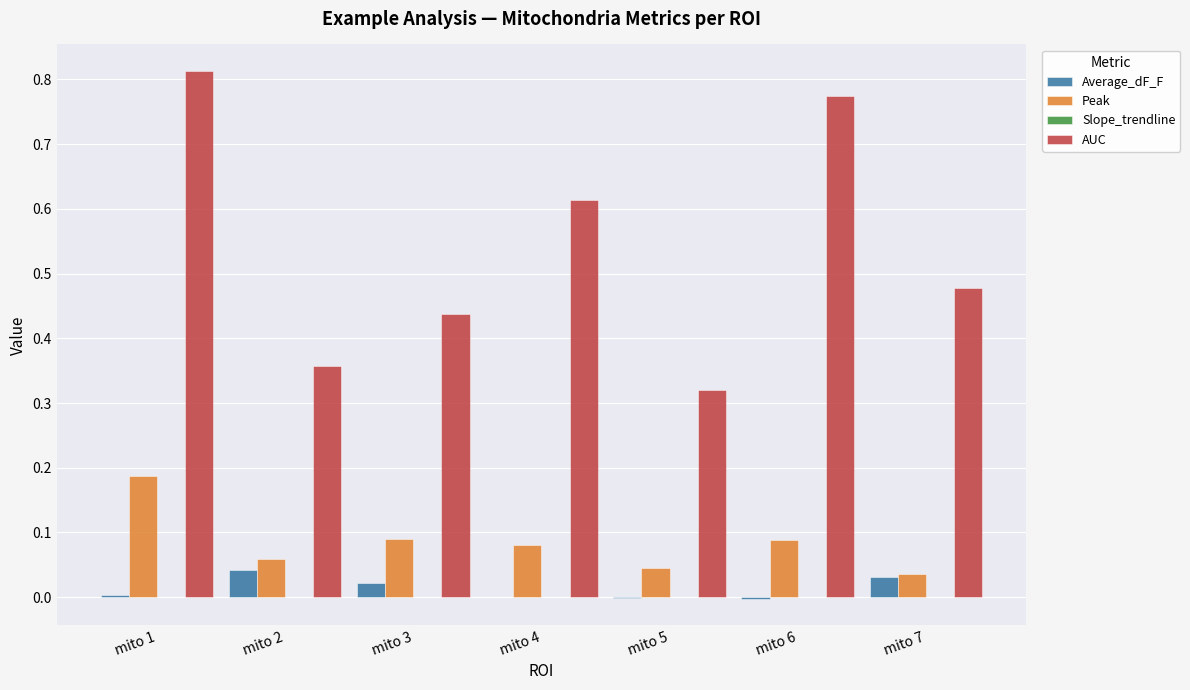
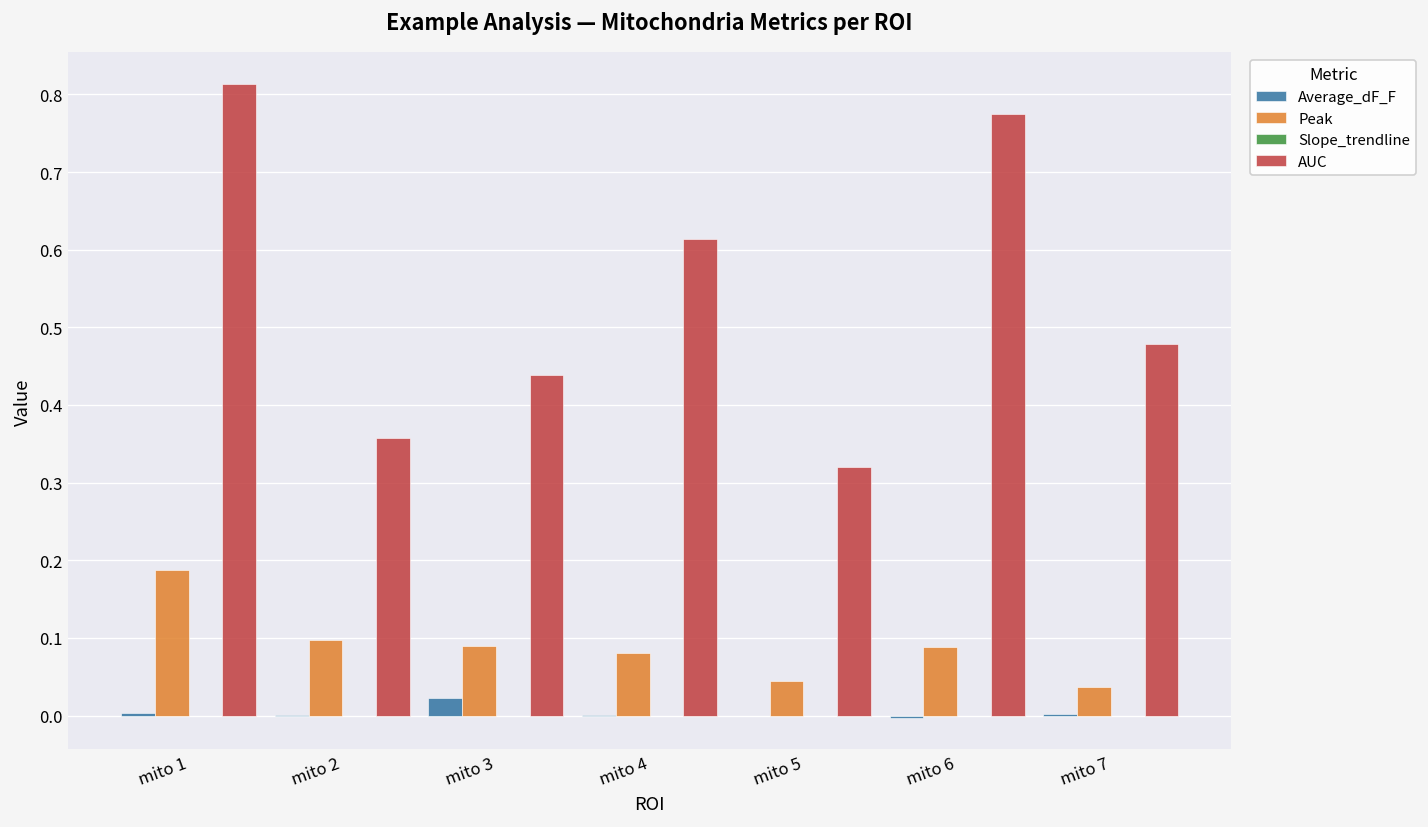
  {
    "Average_dF_F": {
-     "mito 2": 0.04,
+     "mito 2": 0.00,
      "mito 3": 0.02,
-     "mito 7": 0.03
+     "mito 7": 0.00
    },
    "Peak": {
      "mito 1": 0.19,
-     "mito 2": 0.06,
+     "mito 2": 0.10,
      "mito 3": 0.09,
      "mito 4": 0.08,
      "mito 5": 0.04,
      "mito 6": 0.09,
      "mito 7": 0.04
    },
    "AUC": {
      "mito 1": 0.81,
      "mito 2": 0.36,
      "mito 3": 0.44,
      "mito 4": 0.61,
      "mito 5": 0.32,
      "mito 6": 0.78,
      "mito 7": 0.48
    }
  }
